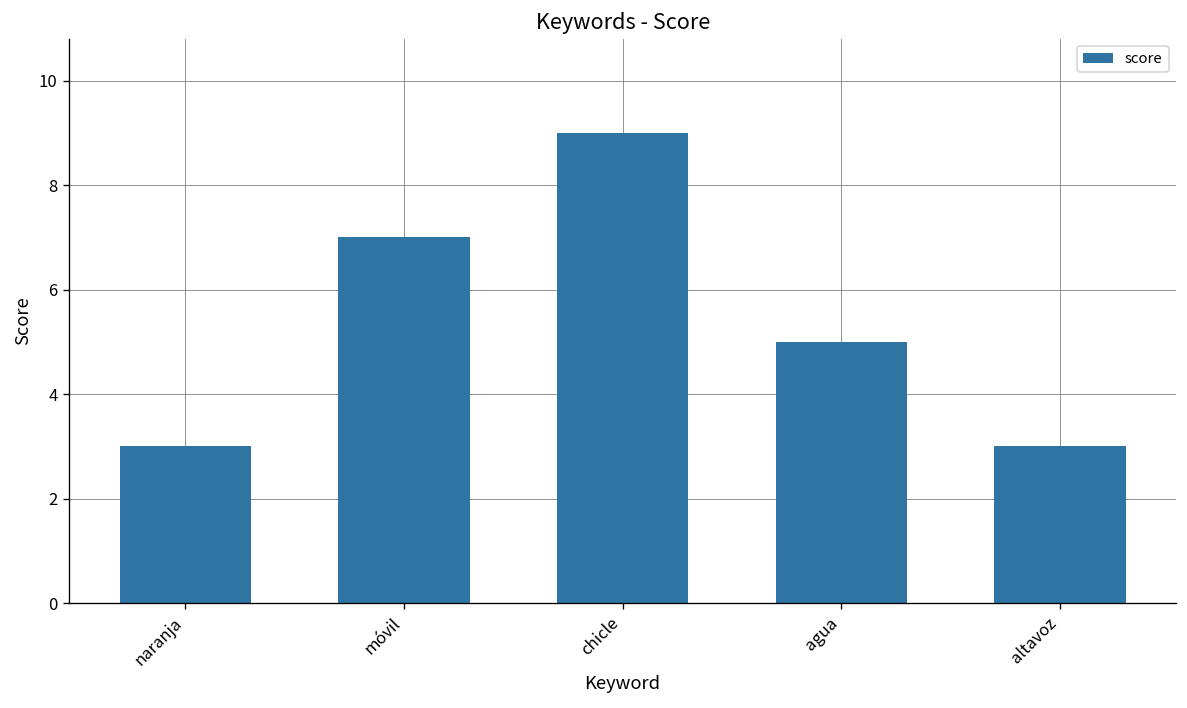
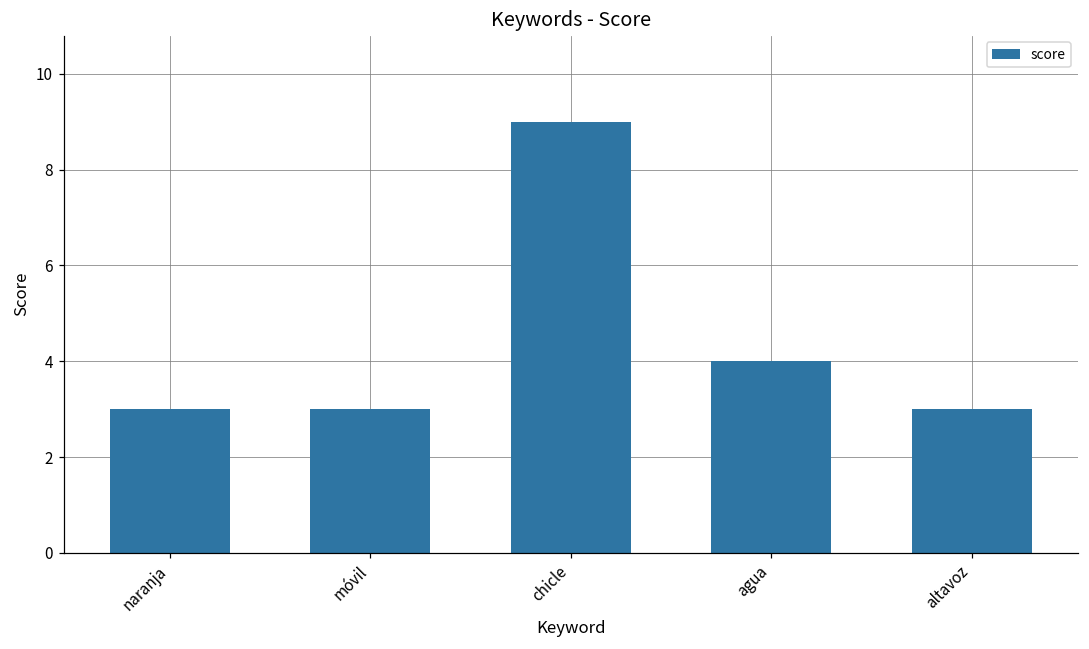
  {
    "naranja": 3,
-   "móvil": 7,
+   "móvil": 3,
    "chicle": 9,
-   "agua": 5,
+   "agua": 4,
    "altavoz": 3
  }
